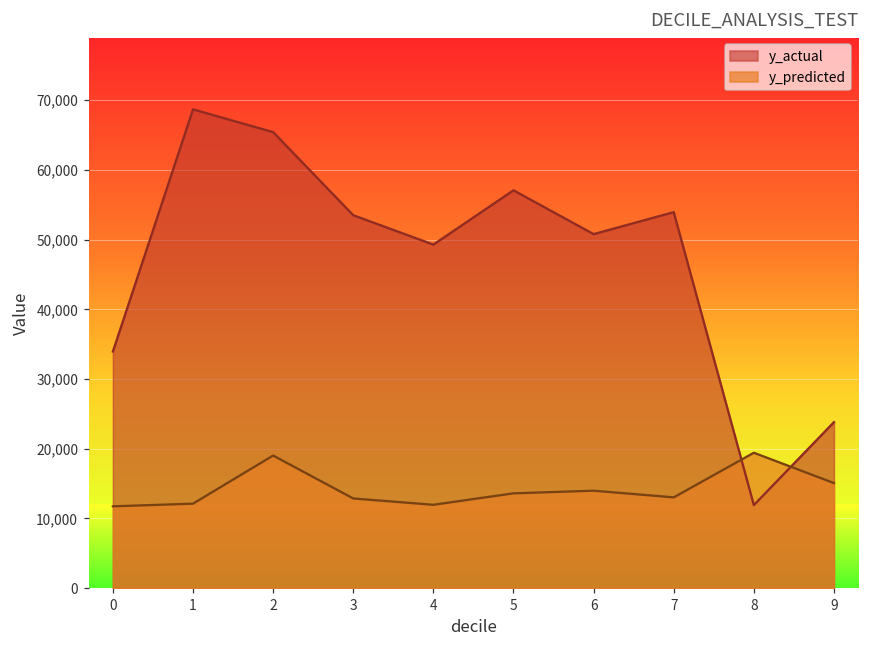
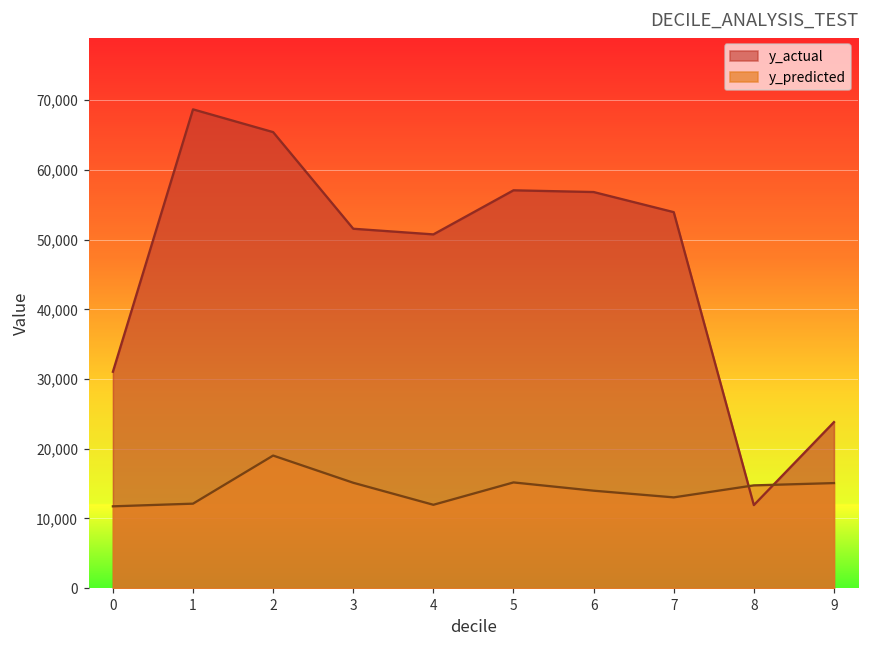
  {
    "y_actual": {
-     "0": "34,000",
+     "0": "31,000",
      "1": "69,000",
      "2": "65,000",
-     "3": "53,000",
-     "4": "49,000",
+     "3": "52,000",
+     "4": "51,000",
      "5": "57,000",
-     "6": "51,000",
+     "6": "57,000",
      "7": "54,000",
      "8": "12,000",
      "9": "24,000"
    },
    "y_predicted": {
      "0": "12,000",
      "1": "12,000",
      "2": "19,000",
-     "3": "13,000",
+     "3": "15,000",
      "4": "12,000",
-     "5": "14,000",
+     "5": "15,000",
      "6": "14,000",
      "7": "13,000",
-     "8": "19,000",
+     "8": "15,000",
      "9": "15,000"
    }
  }
